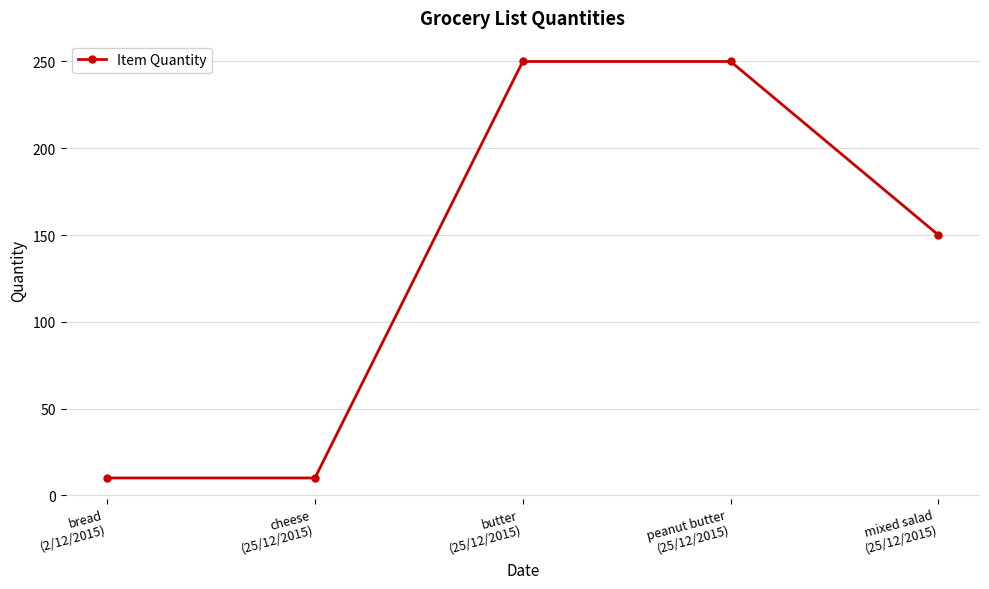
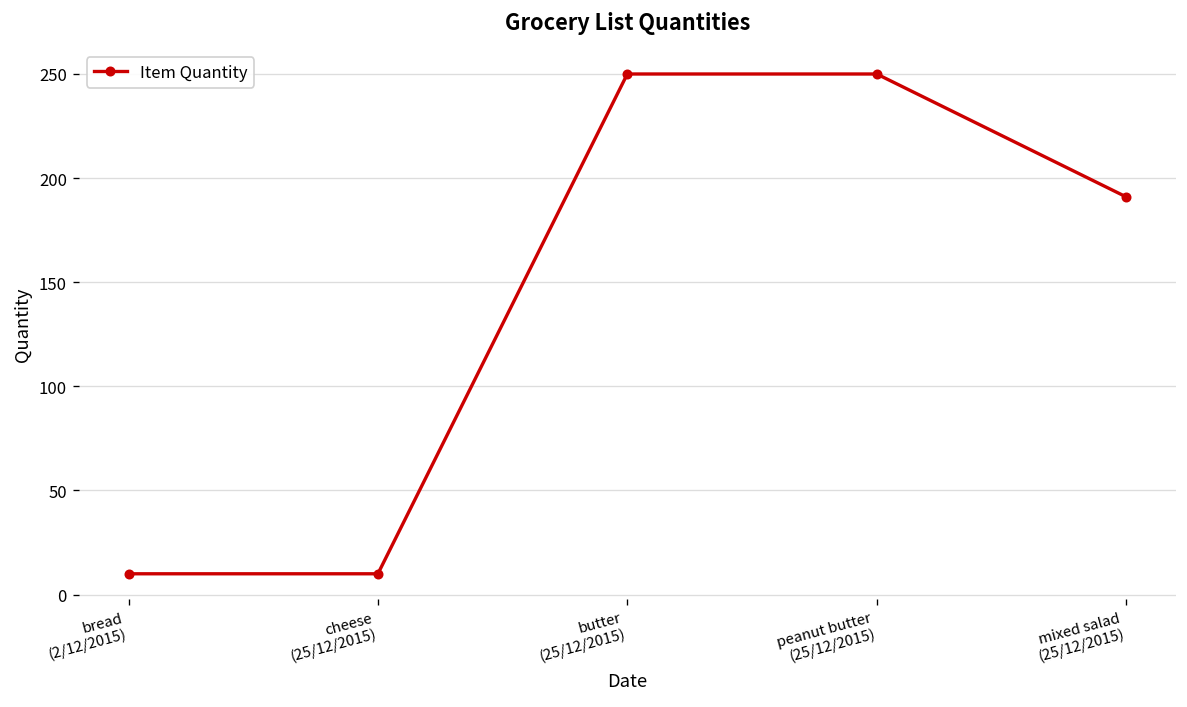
  {
    "bread (2/12/2015)": 10,
    "cheese (25/12/2015)": 10,
    "butter (25/12/2015)": 250,
    "peanut butter (25/12/2015)": 250,
-   "mixed salad (25/12/2015)": 150
+   "mixed salad (25/12/2015)": 191
  }
